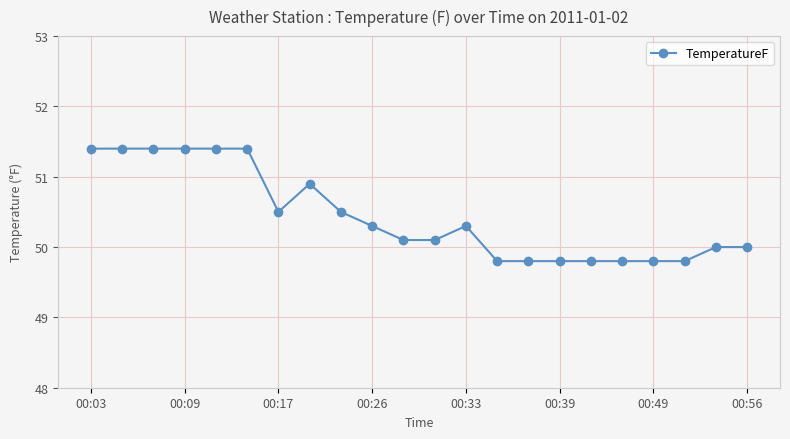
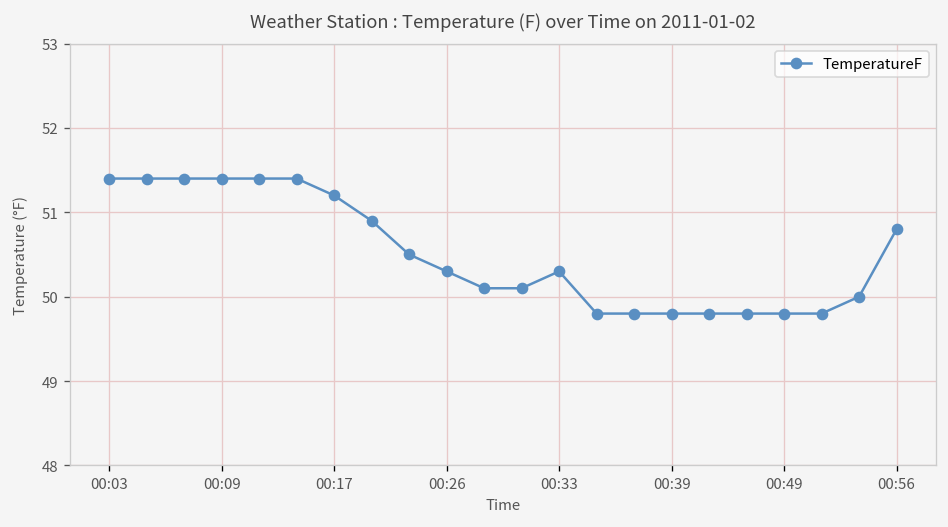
  {
    "00:03": 51.4,
    "00:09": 51.4,
-   "00:17": 50.5,
+   "00:17": 51.2,
    "00:26": 50.3,
    "00:33": 50.3,
    "00:39": 49.8,
    "00:49": 49.8,
-   "00:56": 50.0
+   "00:56": 50.8
  }
